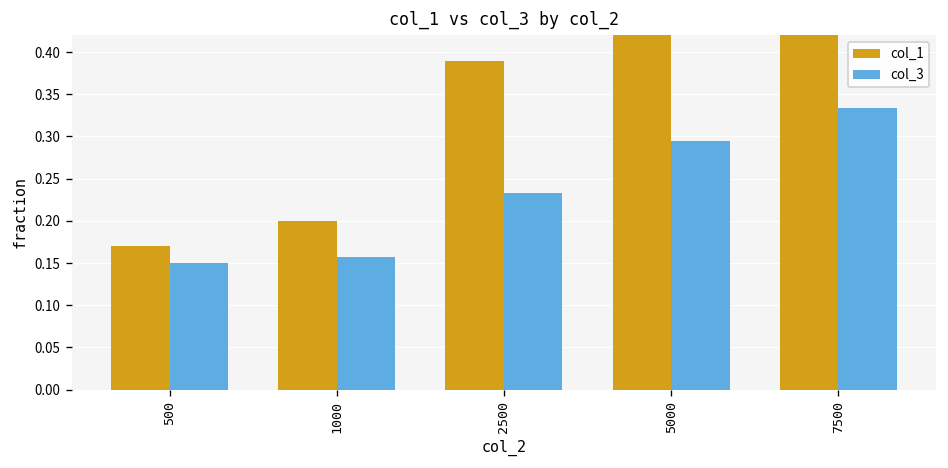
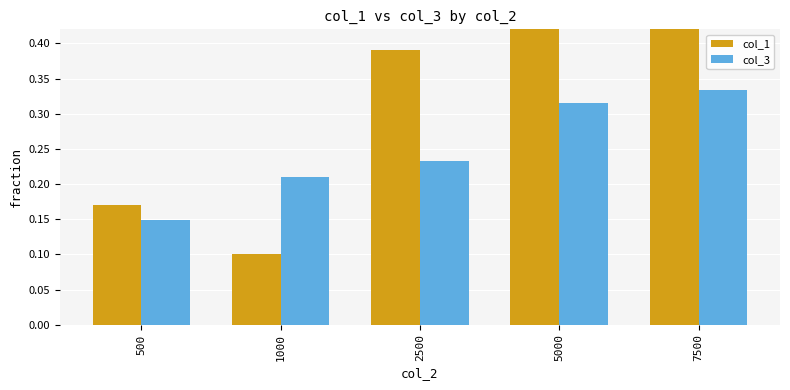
  {
    "col_1": {
      "500": 0.17,
-     "1000": 0.2,
+     "1000": 0.1,
      "2500": 0.39
    },
    "col_3": {
      "500": 0.15,
-     "1000": 0.16,
+     "1000": 0.21,
      "2500": 0.23,
-     "5000": 0.29,
+     "5000": 0.32,
      "7500": 0.33
    }
  }
